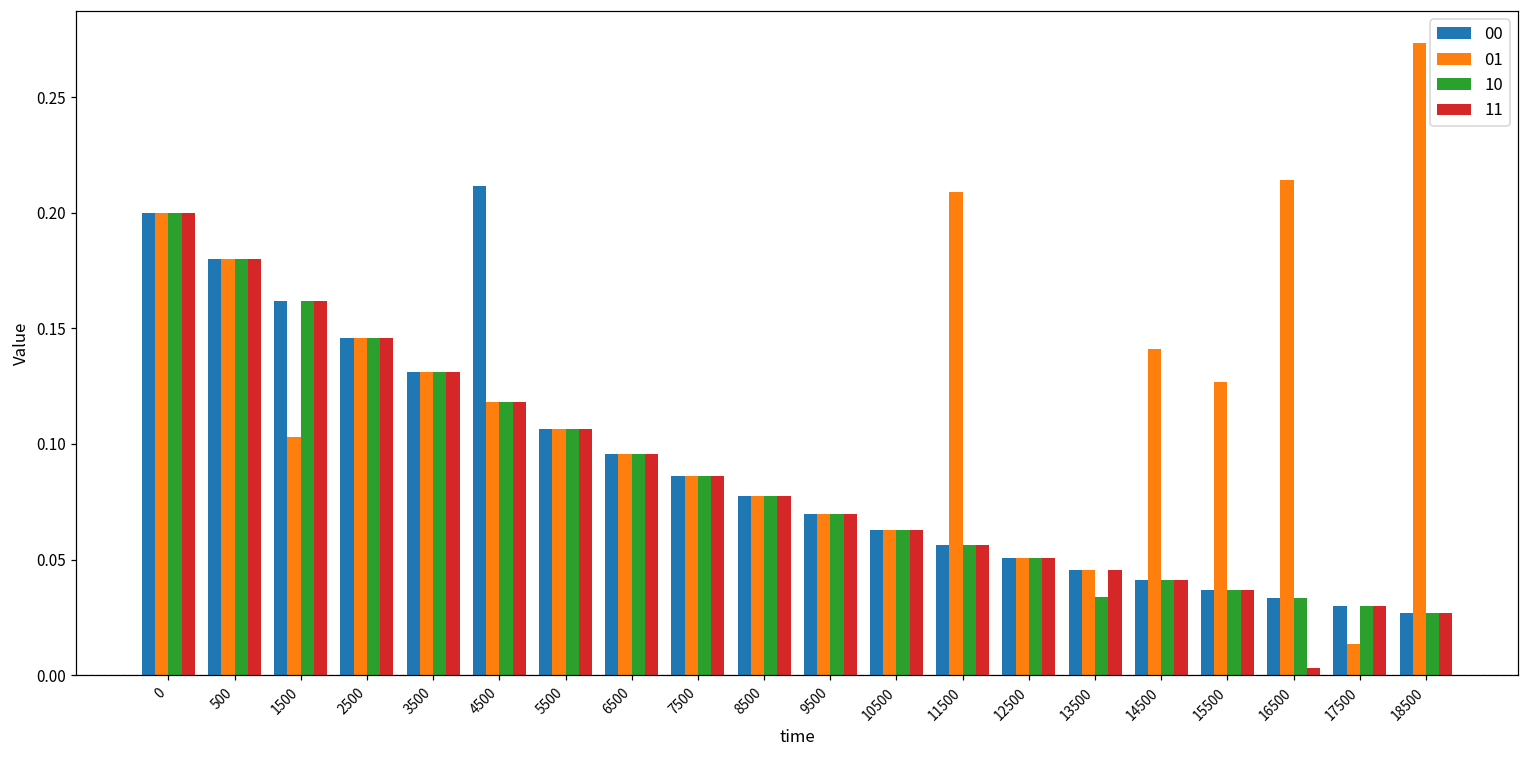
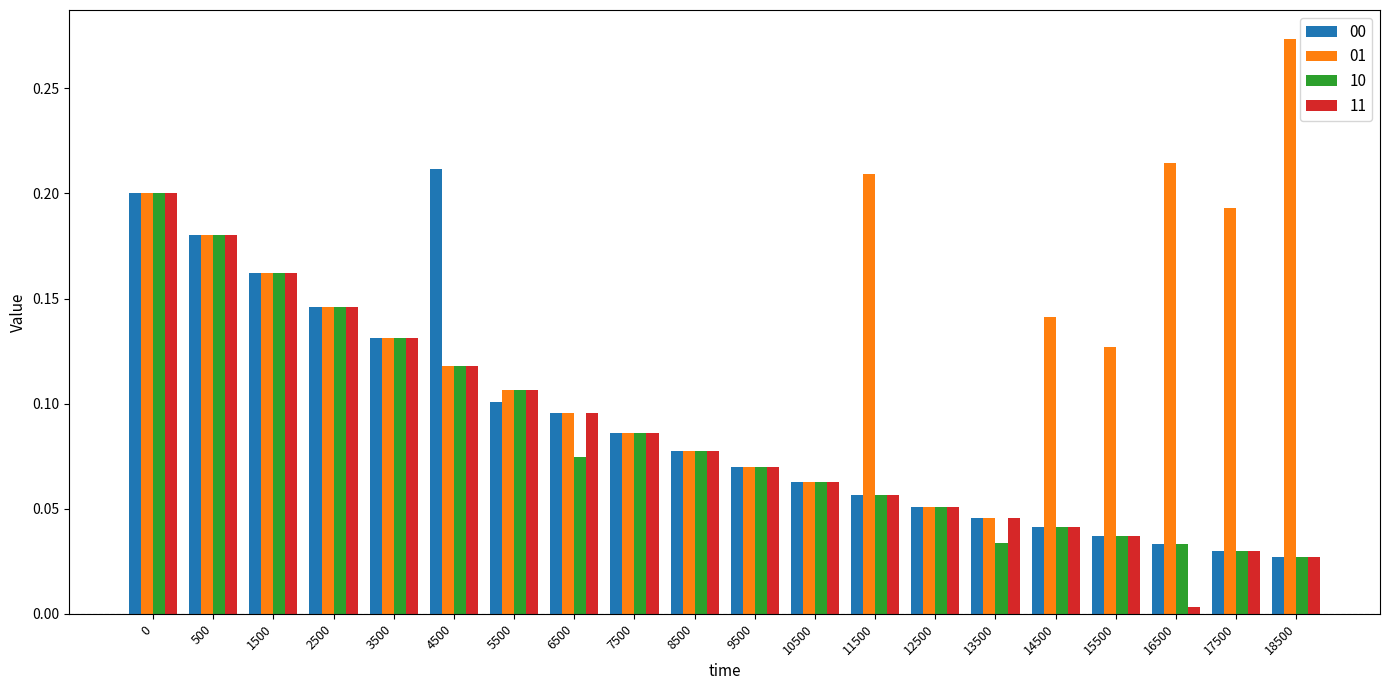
  {
    "00": {
      "0": 0.200,
      "500": 0.180,
      "1500": 0.162,
      "2500": 0.146,
      "3500": 0.131,
      "4500": 0.211,
-     "5500": 0.106,
+     "5500": 0.101,
      "6500": 0.096,
      "7500": 0.086,
      "8500": 0.078,
      "9500": 0.070,
      "10500": 0.063,
      "11500": 0.057,
      "12500": 0.051,
      "13500": 0.046,
      "14500": 0.041,
      "15500": 0.037,
      "16500": 0.033,
      "17500": 0.030,
      "18500": 0.027
    },
    "01": {
      "0": 0.200,
      "500": 0.180,
-     "1500": 0.103,
+     "1500": 0.162,
      "2500": 0.146,
      "3500": 0.131,
      "4500": 0.118,
      "5500": 0.106,
      "6500": 0.096,
      "7500": 0.086,
      "8500": 0.078,
      "9500": 0.070,
      "10500": 0.063,
      "11500": 0.209,
      "12500": 0.051,
      "13500": 0.046,
      "14500": 0.141,
      "15500": 0.127,
      "16500": 0.214,
-     "17500": 0.014,
+     "17500": 0.193,
      "18500": 0.274
    },
    "10": {
      "0": 0.200,
      "500": 0.180,
      "1500": 0.162,
      "2500": 0.146,
      "3500": 0.131,
      "4500": 0.118,
      "5500": 0.106,
-     "6500": 0.096,
+     "6500": 0.075,
      "7500": 0.086,
      "8500": 0.078,
      "9500": 0.070,
      "10500": 0.063,
      "11500": 0.057,
      "12500": 0.051,
      "13500": 0.034,
      "14500": 0.041,
      "15500": 0.037,
      "16500": 0.033,
      "17500": 0.030,
      "18500": 0.027
    },
    "11": {
      "0": 0.200,
      "500": 0.180,
      "1500": 0.162,
      "2500": 0.146,
      "3500": 0.131,
      "4500": 0.118,
      "5500": 0.106,
      "6500": 0.096,
      "7500": 0.086,
      "8500": 0.078,
      "9500": 0.070,
      "10500": 0.063,
      "11500": 0.057,
      "12500": 0.051,
      "13500": 0.046,
      "14500": 0.041,
      "15500": 0.037,
      "16500": 0.003,
      "17500": 0.030,
      "18500": 0.027
    }
  }
